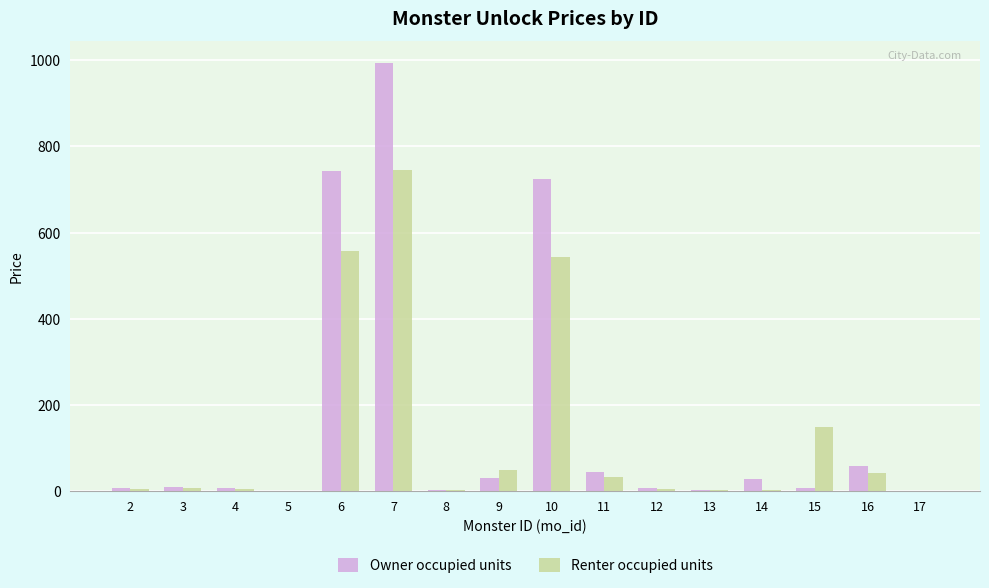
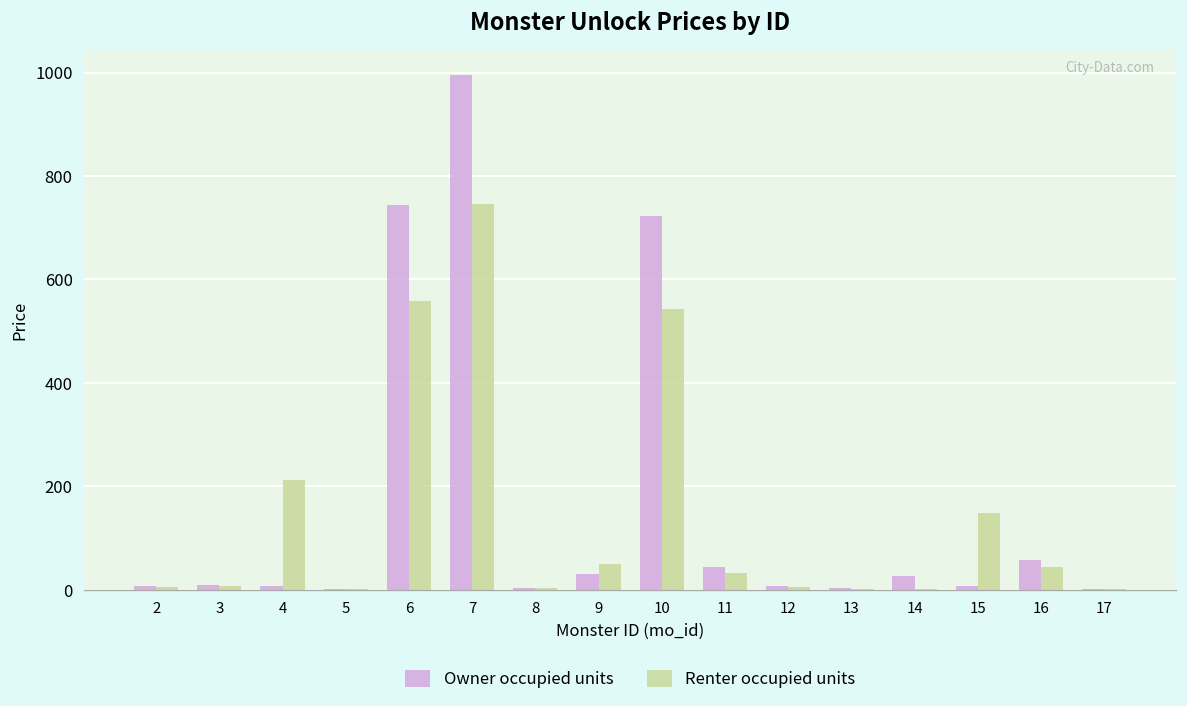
  {
    "Owner occupied units": {
      "2": 10,
      "3": 10,
      "4": 10,
      "6": 740,
      "7": 990,
      "9": 30,
      "10": 720,
      "11": 40,
      "12": 10,
      "14": 30,
      "15": 10,
      "16": 60
    },
    "Renter occupied units": {
      "2": 10,
      "3": 10,
-     "4": 10,
+     "4": 210,
      "6": 560,
      "7": 750,
      "9": 50,
      "10": 540,
      "11": 30,
      "15": 150,
      "16": 40
    }
  }
